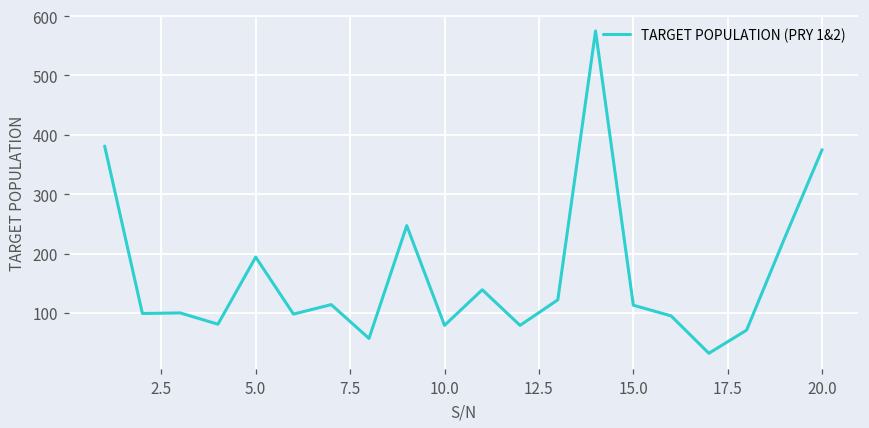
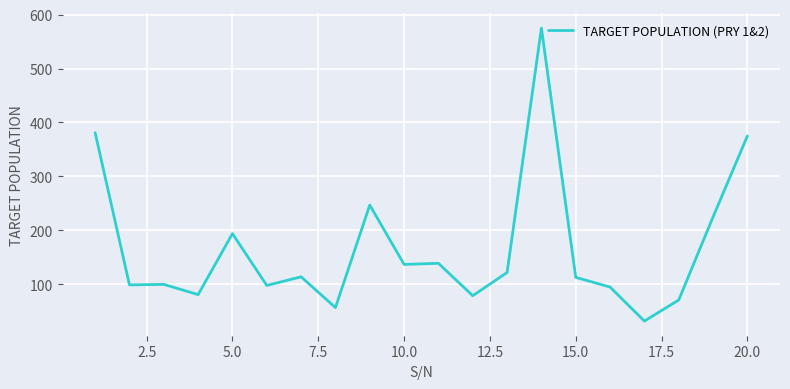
  {
    "5.0": 190,
-   "10.0": 80,
+   "10.0": 140,
    "15.0": 110,
    "20.0": 380
  }
